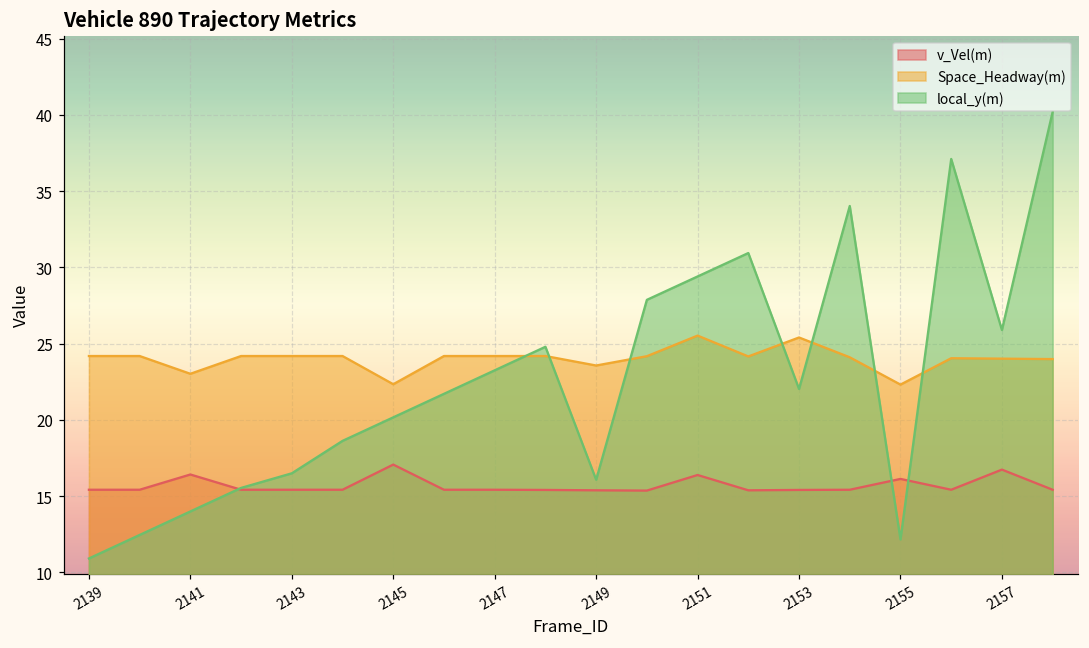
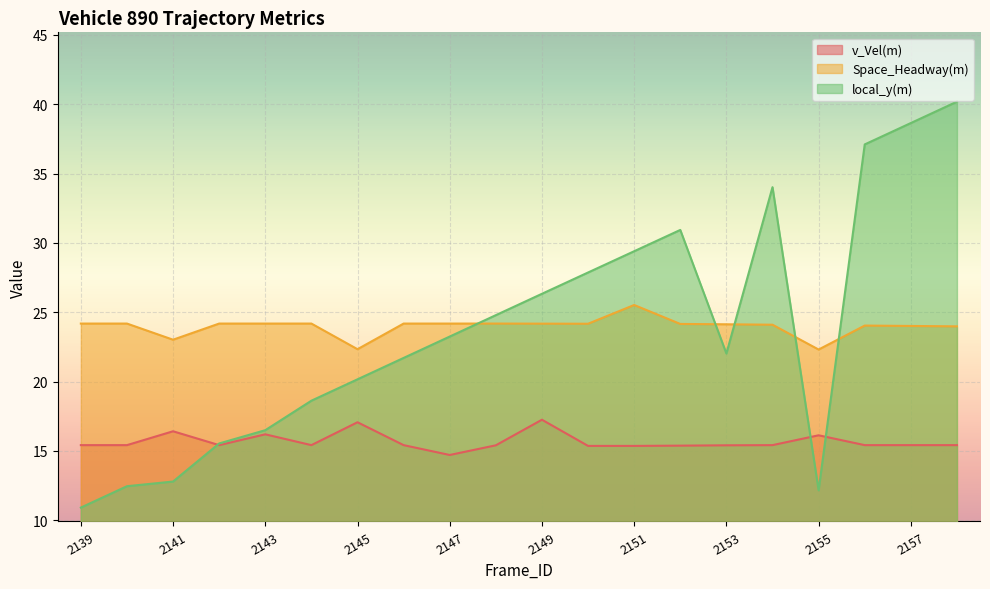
  {
    "v_Vel(m)": {
      "2139": 15.4,
      "2141": 16.4,
-     "2143": 15.4,
+     "2143": 16.2,
      "2145": 17.1,
-     "2147": 15.4,
-     "2149": 15.4,
-     "2151": 16.4,
+     "2147": 14.7,
+     "2149": 17.3,
+     "2151": 15.4,
      "2153": 15.4,
      "2155": 16.1,
-     "2157": 16.7
+     "2157": 15.4
    },
    "Space_Headway(m)": {
      "2139": 24.2,
      "2141": 23.0,
      "2143": 24.2,
      "2145": 22.3,
      "2147": 24.2,
-     "2149": 23.6,
+     "2149": 24.2,
      "2151": 25.5,
-     "2153": 25.4,
+     "2153": 24.1,
      "2155": 22.3,
      "2157": 24.0
    },
    "local_y(m)": {
      "2139": 10.9,
-     "2141": 14.0,
+     "2141": 12.8,
      "2143": 16.5,
      "2145": 20.2,
      "2147": 23.3,
-     "2149": 16.1,
+     "2149": 26.3,
      "2151": 29.4,
      "2153": 22.0,
      "2155": 12.2,
-     "2157": 25.9
+     "2157": 38.6
    }
  }
